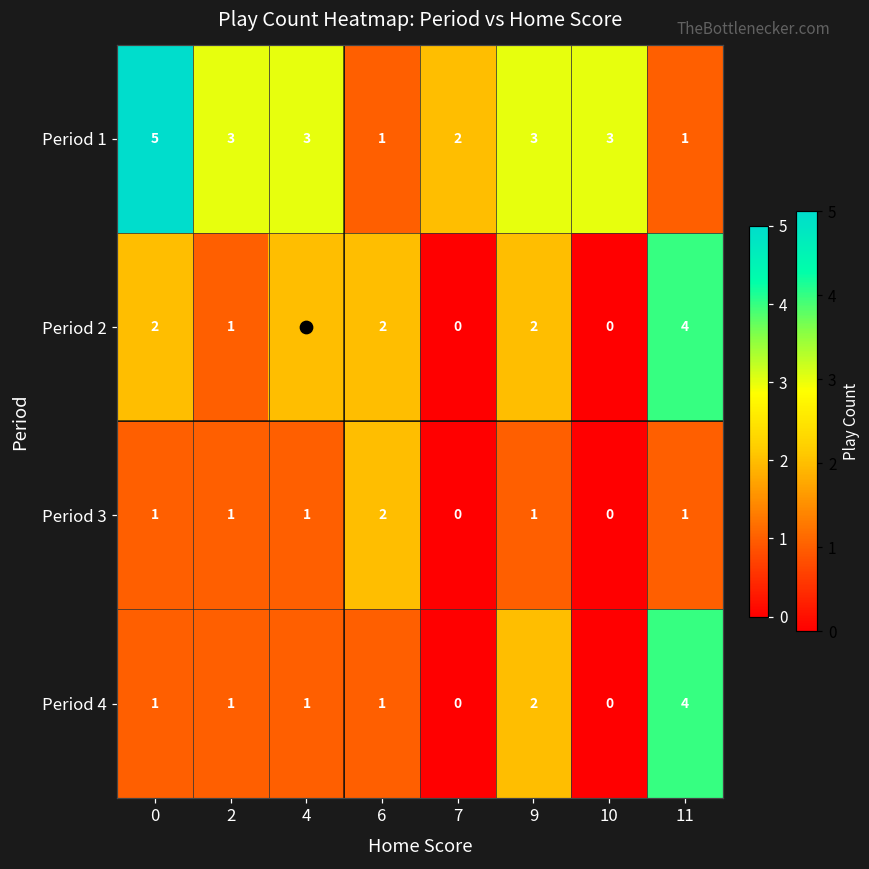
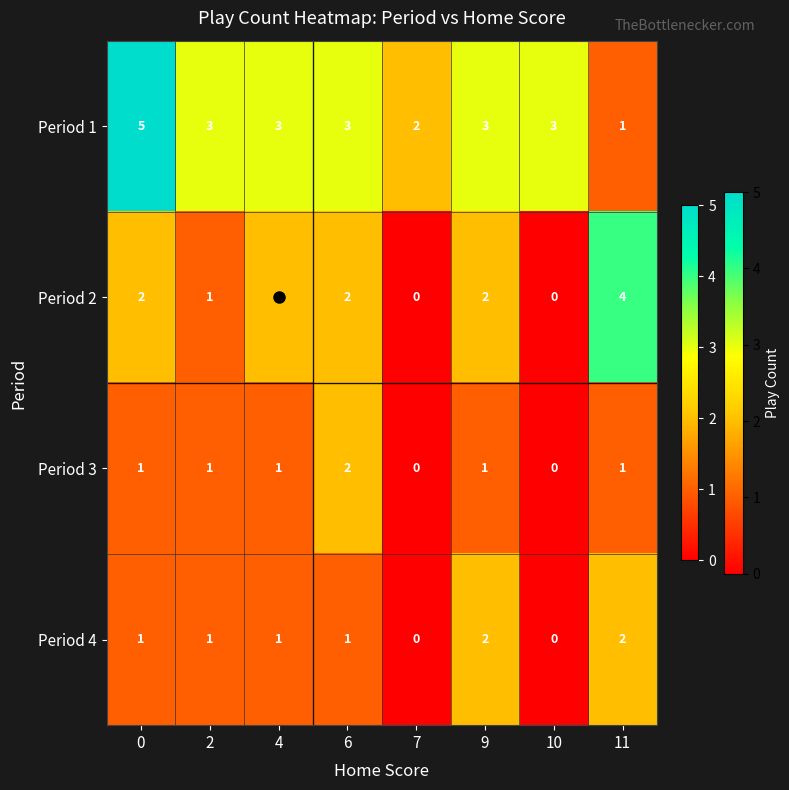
  {
    "Period 1": {
      "0": 5,
      "2": 3,
      "4": 3,
-     "6": 1,
+     "6": 3,
      "7": 2,
      "9": 3,
      "10": 3,
      "11": 1
    },
    "Period 2": {
      "0": 2,
      "2": 1,
      "6": 2,
      "7": 0,
      "9": 2,
      "10": 0,
      "11": 4
    },
    "Period 3": {
      "0": 1,
      "2": 1,
      "4": 1,
      "6": 2,
      "7": 0,
      "9": 1,
      "10": 0,
      "11": 1
    },
    "Period 4": {
      "0": 1,
      "2": 1,
      "4": 1,
      "6": 1,
      "7": 0,
      "9": 2,
      "10": 0,
-     "11": 4
+     "11": 2
    }
  }
